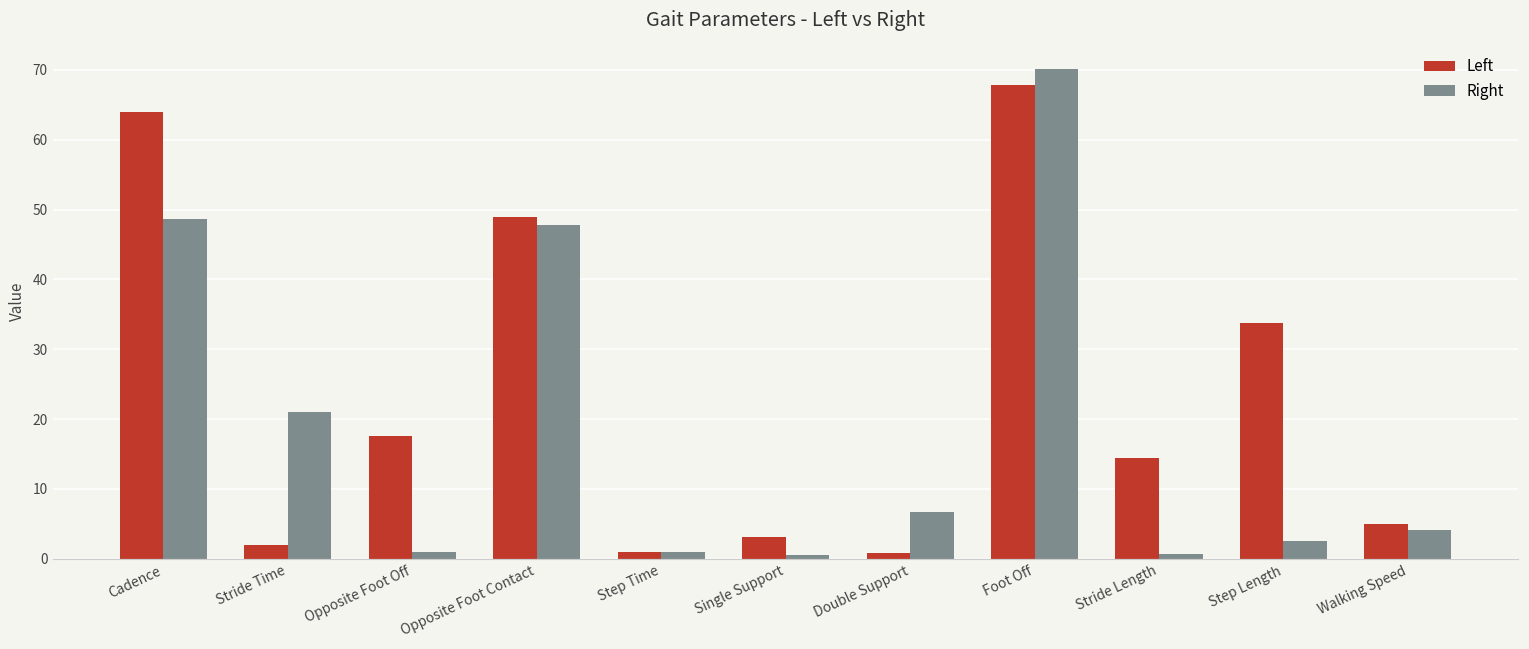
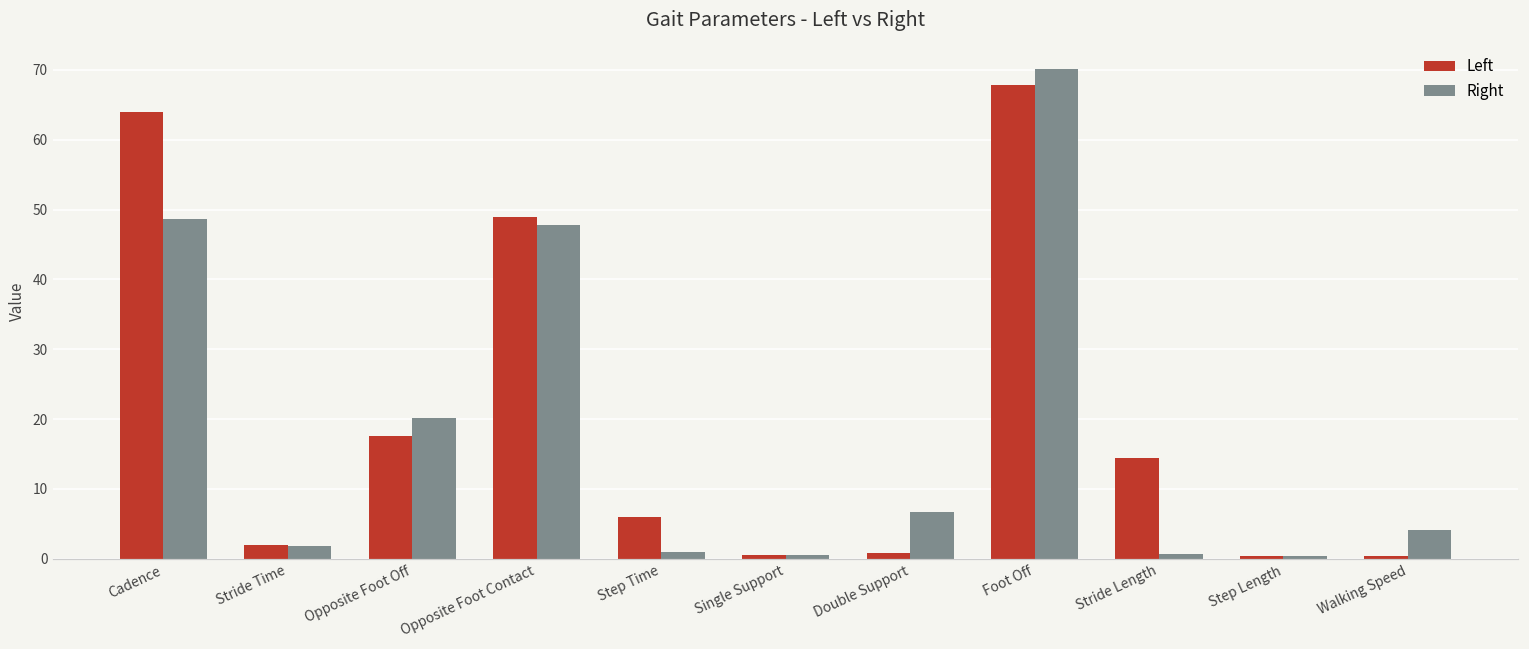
  {
    "Left": {
      "Cadence": 64,
      "Stride Time": 2,
      "Opposite Foot Off": 18,
      "Opposite Foot Contact": 49,
-     "Step Time": 1,
-     "Single Support": 3,
+     "Step Time": 6,
+     "Single Support": 1,
      "Double Support": 1,
      "Foot Off": 68,
      "Stride Length": 14,
-     "Step Length": 34,
-     "Walking Speed": 5
+     "Step Length": 0,
+     "Walking Speed": 0
    },
    "Right": {
      "Cadence": 49,
-     "Stride Time": 21,
-     "Opposite Foot Off": 1,
+     "Stride Time": 2,
+     "Opposite Foot Off": 20,
      "Opposite Foot Contact": 48,
      "Step Time": 1,
      "Single Support": 1,
      "Double Support": 7,
      "Foot Off": 70,
      "Stride Length": 1,
-     "Step Length": 3,
+     "Step Length": 0,
      "Walking Speed": 4
    }
  }
